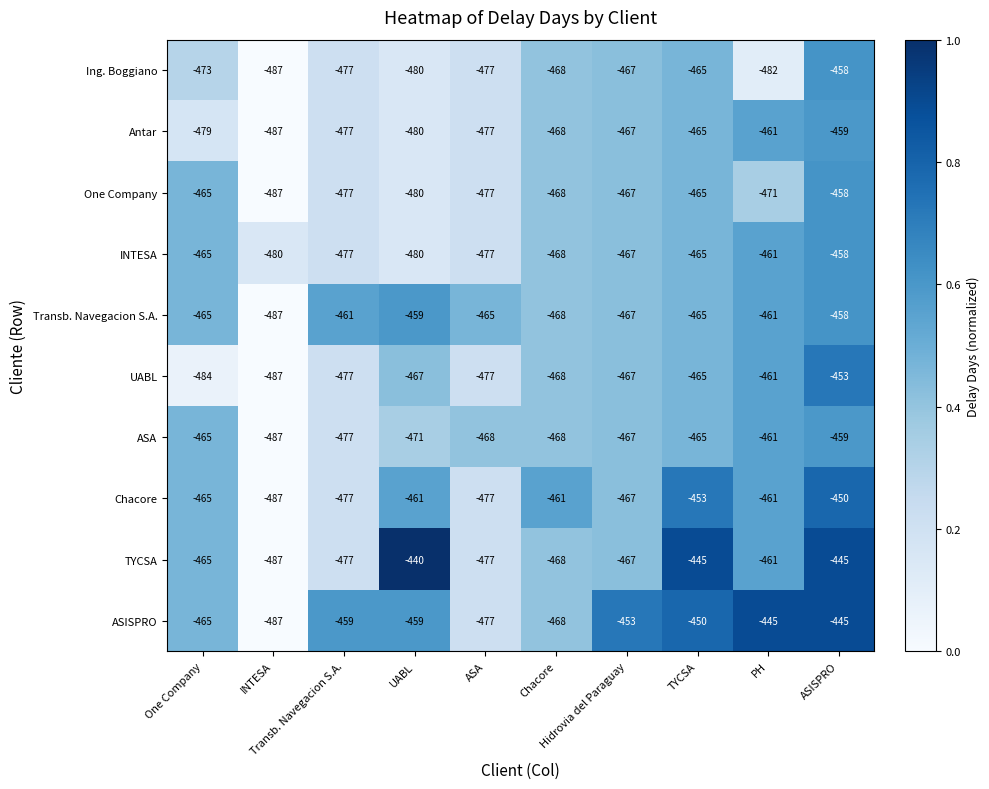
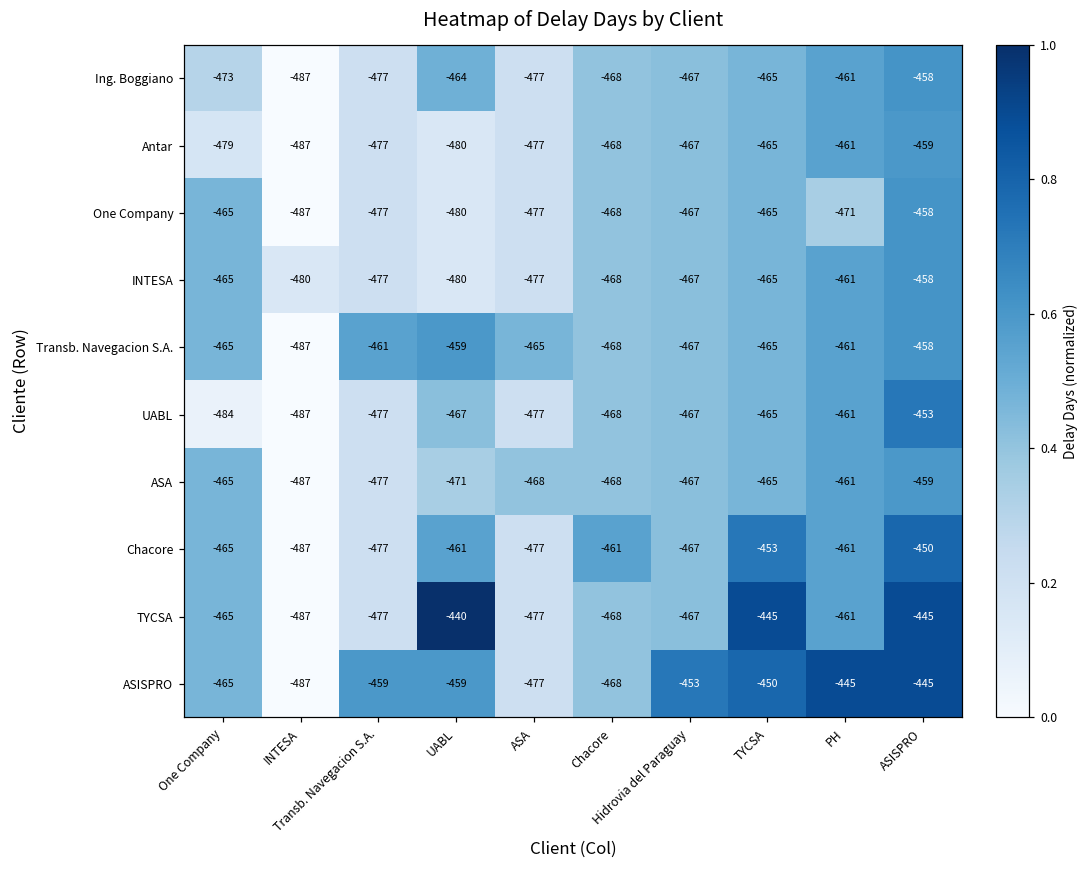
  {
    "Ing. Boggiano": {
      "One Company": -473,
      "INTESA": -487,
      "Transb. Navegacion S.A.": -477,
-     "UABL": -480,
+     "UABL": -464,
      "ASA": -477,
      "Chacore": -468,
      "Hidrovia del Paraguay": -467,
      "TYCSA": -465,
-     "PH": -482,
+     "PH": -461,
      "ASISPRO": -458
    },
    "Antar": {
      "One Company": -479,
      "INTESA": -487,
      "Transb. Navegacion S.A.": -477,
      "UABL": -480,
      "ASA": -477,
      "Chacore": -468,
      "Hidrovia del Paraguay": -467,
      "TYCSA": -465,
      "PH": -461,
      "ASISPRO": -459
    },
    "One Company": {
      "One Company": -465,
      "INTESA": -487,
      "Transb. Navegacion S.A.": -477,
      "UABL": -480,
      "ASA": -477,
      "Chacore": -468,
      "Hidrovia del Paraguay": -467,
      "TYCSA": -465,
      "PH": -471,
      "ASISPRO": -458
    },
    "INTESA": {
      "One Company": -465,
      "INTESA": -480,
      "Transb. Navegacion S.A.": -477,
      "UABL": -480,
      "ASA": -477,
      "Chacore": -468,
      "Hidrovia del Paraguay": -467,
      "TYCSA": -465,
      "PH": -461,
      "ASISPRO": -458
    },
    "Transb. Navegacion S.A.": {
      "One Company": -465,
      "INTESA": -487,
      "Transb. Navegacion S.A.": -461,
      "UABL": -459,
      "ASA": -465,
      "Chacore": -468,
      "Hidrovia del Paraguay": -467,
      "TYCSA": -465,
      "PH": -461,
      "ASISPRO": -458
    },
    "UABL": {
      "One Company": -484,
      "INTESA": -487,
      "Transb. Navegacion S.A.": -477,
      "UABL": -467,
      "ASA": -477,
      "Chacore": -468,
      "Hidrovia del Paraguay": -467,
      "TYCSA": -465,
      "PH": -461,
      "ASISPRO": -453
    },
    "ASA": {
      "One Company": -465,
      "INTESA": -487,
      "Transb. Navegacion S.A.": -477,
      "UABL": -471,
      "ASA": -468,
      "Chacore": -468,
      "Hidrovia del Paraguay": -467,
      "TYCSA": -465,
      "PH": -461,
      "ASISPRO": -459
    },
    "Chacore": {
      "One Company": -465,
      "INTESA": -487,
      "Transb. Navegacion S.A.": -477,
      "UABL": -461,
      "ASA": -477,
      "Chacore": -461,
      "Hidrovia del Paraguay": -467,
      "TYCSA": -453,
      "PH": -461,
      "ASISPRO": -450
    },
    "TYCSA": {
      "One Company": -465,
      "INTESA": -487,
      "Transb. Navegacion S.A.": -477,
      "UABL": -440,
      "ASA": -477,
      "Chacore": -468,
      "Hidrovia del Paraguay": -467,
      "TYCSA": -445,
      "PH": -461,
      "ASISPRO": -445
    },
    "ASISPRO": {
      "One Company": -465,
      "INTESA": -487,
      "Transb. Navegacion S.A.": -459,
      "UABL": -459,
      "ASA": -477,
      "Chacore": -468,
      "Hidrovia del Paraguay": -453,
      "TYCSA": -450,
      "PH": -445,
      "ASISPRO": -445
    }
  }
